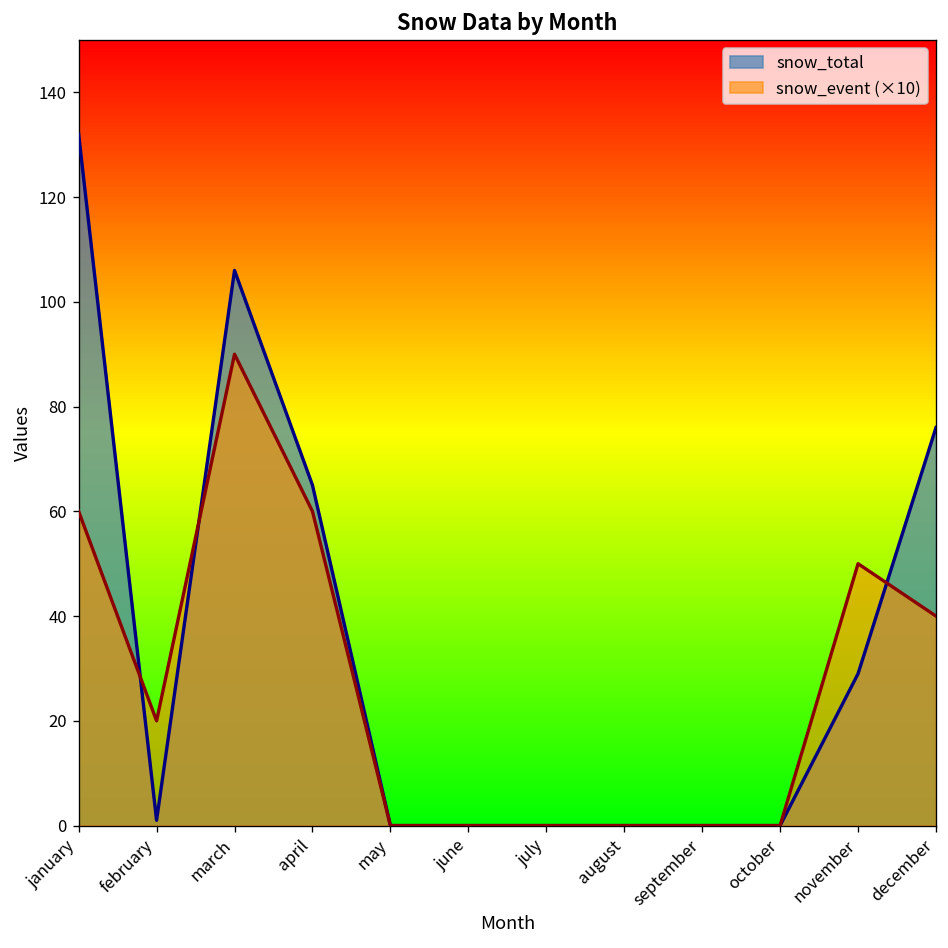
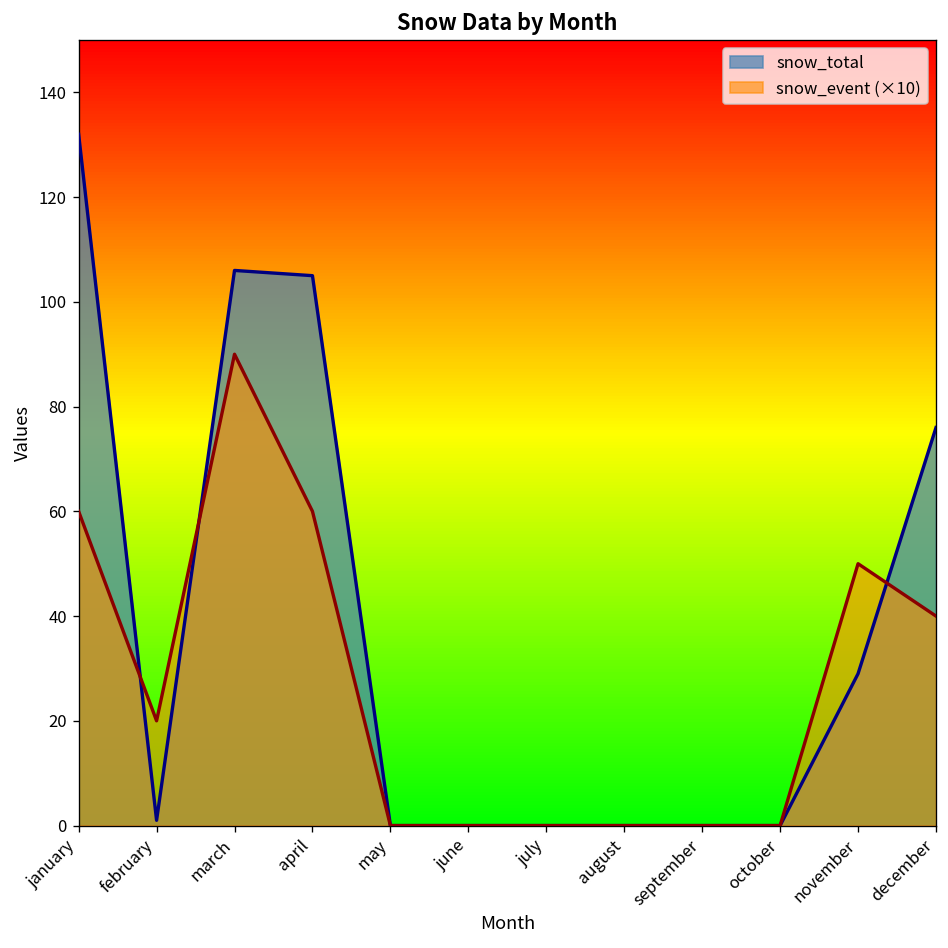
  {
    "snow_total": {
      "january": 132,
      "february": 1,
      "march": 106,
-     "april": 65,
+     "april": 105,
      "november": 29,
      "december": 76
    },
    "snow_event (×10)": {
      "january": 60,
      "february": 20,
      "march": 90,
      "april": 60,
      "november": 50,
      "december": 40
    }
  }
